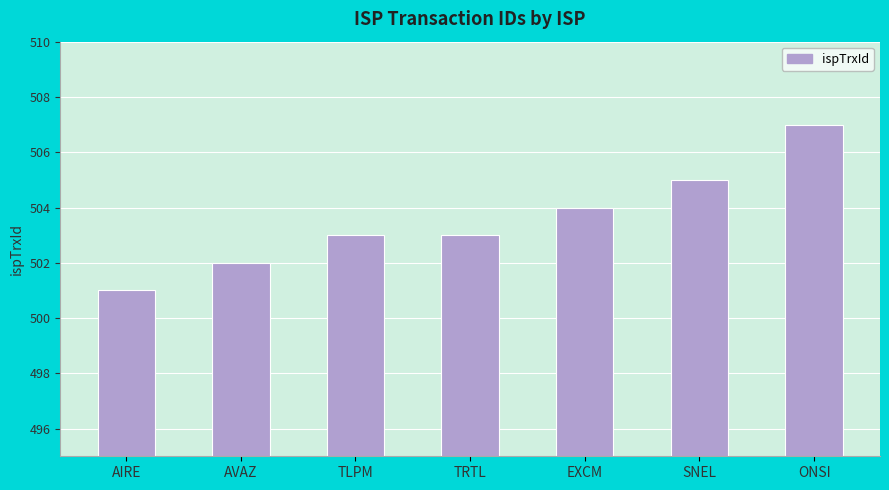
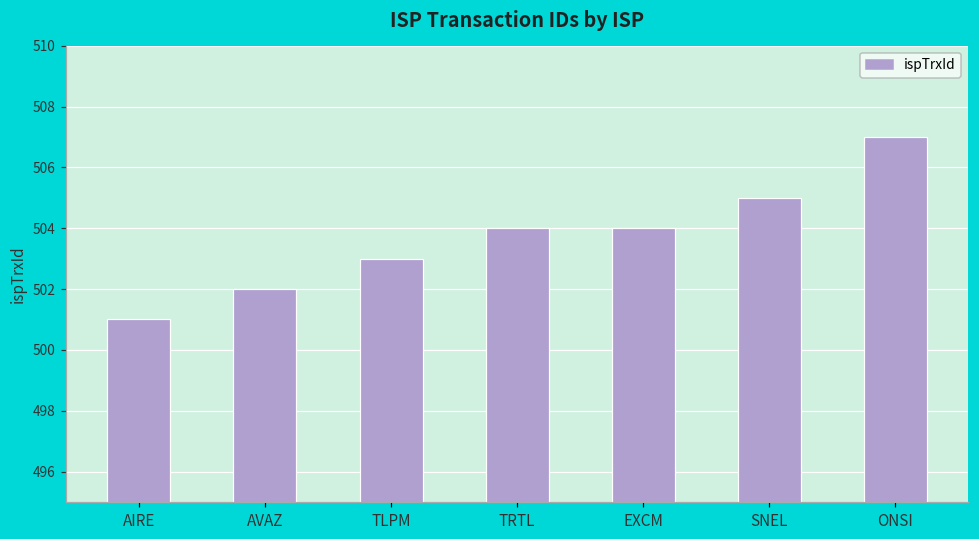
  {
    "AIRE": 501,
    "AVAZ": 502,
    "TLPM": 503,
-   "TRTL": 503,
+   "TRTL": 504,
    "EXCM": 504,
    "SNEL": 505,
    "ONSI": 507
  }
